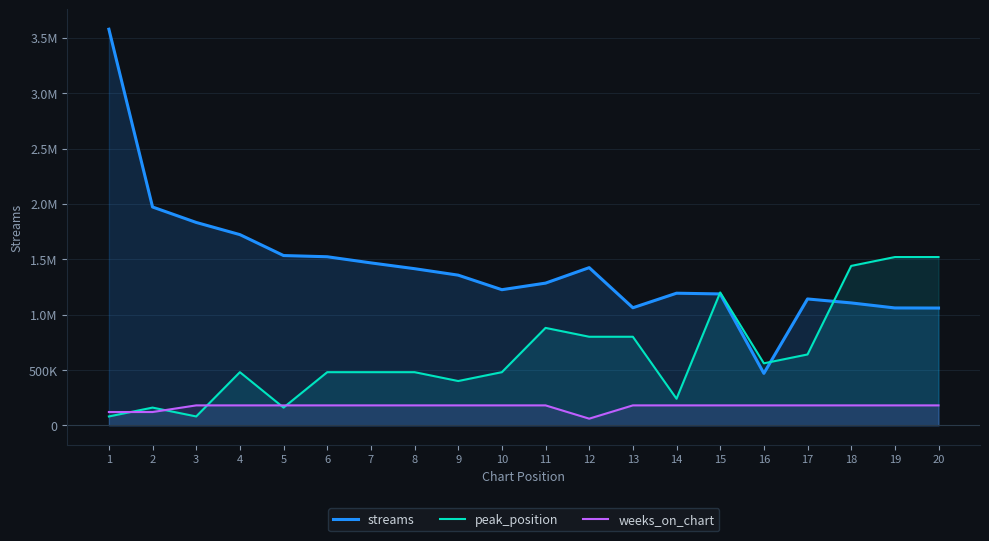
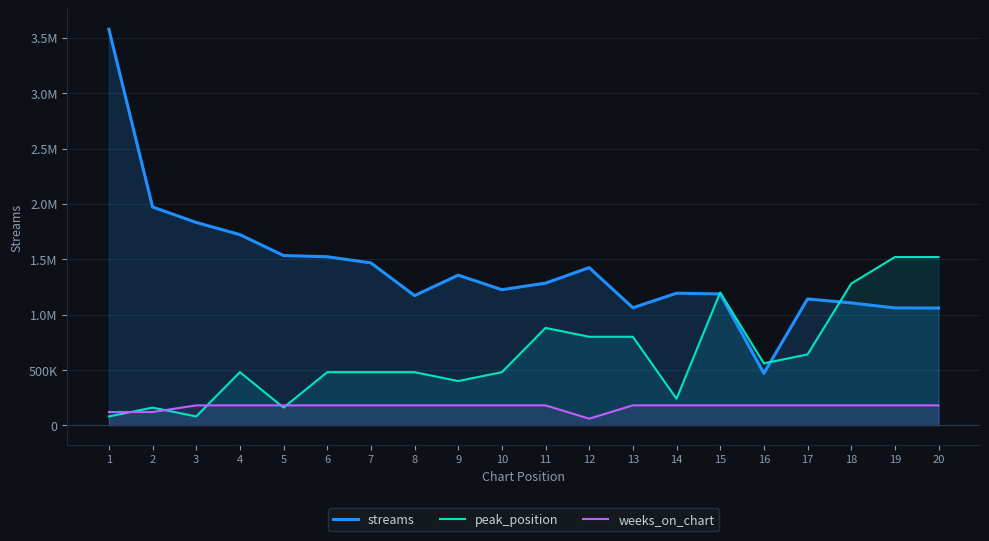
  {
    "streams": {
      "1": 3580000,
      "2": 1970000,
      "3": 1830000,
      "4": 1720000,
      "5": 1530000,
      "6": 1520000,
      "7": 1470000,
-     "8": 1410000,
+     "8": 1170000,
      "9": 1360000,
      "10": 1230000,
      "11": 1280000,
      "12": 1420000,
      "13": 1060000,
      "14": 1190000,
      "16": 470000,
      "17": 1140000,
      "18": 1110000,
      "19": 1060000,
      "20": 1060000
    },
    "peak_position": {
      "1": 80000,
      "2": 160000,
      "3": 80000,
      "4": 480000,
      "6": 480000,
      "7": 480000,
      "8": 480000,
      "9": 400000,
      "10": 480000,
      "11": 880000,
      "12": 800000,
      "13": 800000,
      "14": 240000,
      "16": 560000,
      "17": 640000,
-     "18": 1440000,
+     "18": 1280000,
      "19": 1520000,
      "20": 1520000
    },
    "weeks_on_chart": {
      "1": 120000,
      "2": 120000,
      "3": 180000,
      "4": 180000,
      "6": 180000,
      "7": 180000,
      "8": 180000,
      "9": 180000,
      "10": 180000,
      "11": 180000,
      "12": 60000,
      "13": 180000,
      "14": 180000,
      "15": 180000,
      "16": 180000,
      "17": 180000,
      "18": 180000,
      "19": 180000,
      "20": 180000
    }
  }
